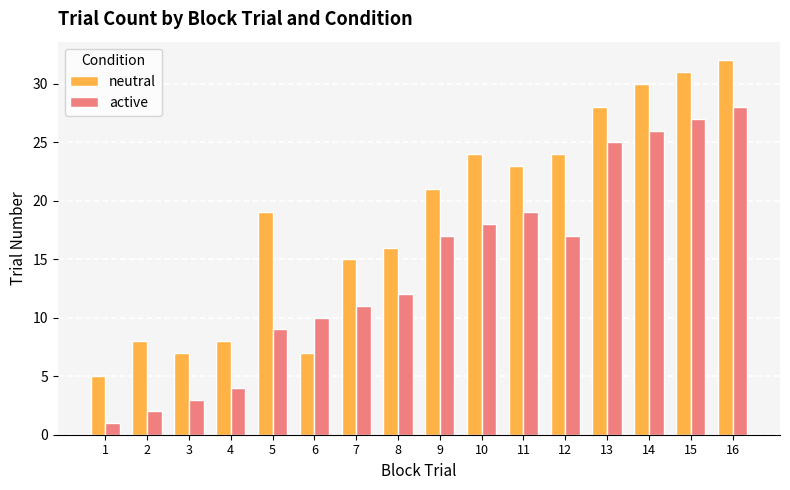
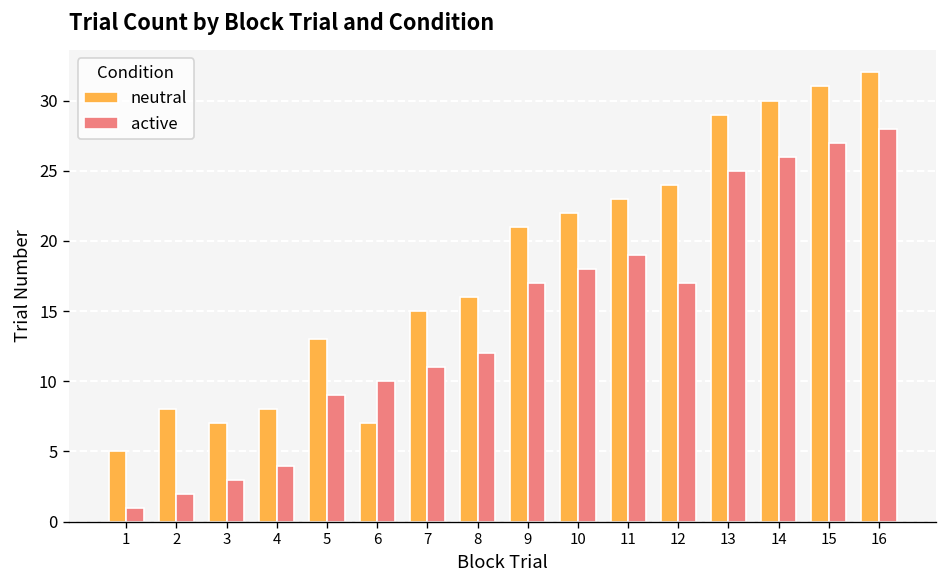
  {
    "neutral": {
      "1": 5,
      "2": 8,
      "3": 7,
      "4": 8,
-     "5": 19,
+     "5": 13,
      "6": 7,
      "7": 15,
      "8": 16,
      "9": 21,
-     "10": 24,
+     "10": 22,
      "11": 23,
      "12": 24,
-     "13": 28,
+     "13": 29,
      "14": 30,
      "15": 31,
      "16": 32
    },
    "active": {
      "1": 1,
      "2": 2,
      "3": 3,
      "4": 4,
      "5": 9,
      "6": 10,
      "7": 11,
      "8": 12,
      "9": 17,
      "10": 18,
      "11": 19,
      "12": 17,
      "13": 25,
      "14": 26,
      "15": 27,
      "16": 28
    }
  }
